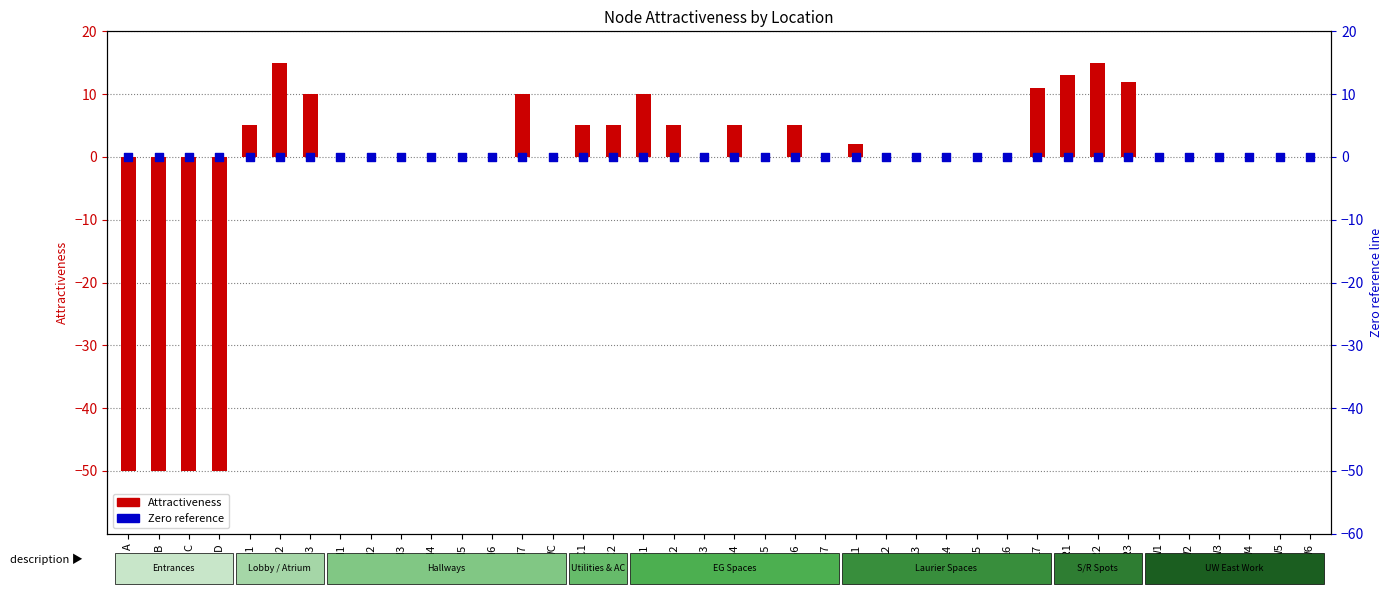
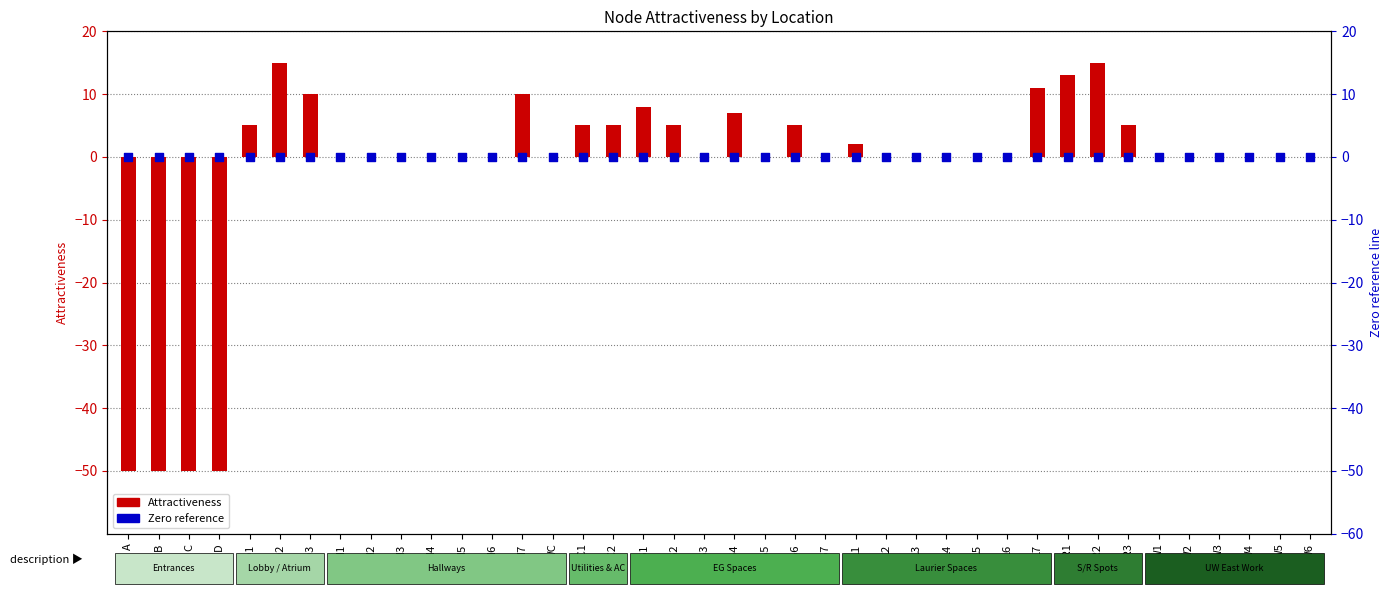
  {
    "Attractiveness": {
      "A": -50,
      "B": -50,
      "C": -50,
      "D": -50,
      "LO1": 5,
      "LO2": 15,
      "LO3": 10,
      "H1": 0,
      "H2": 0,
      "H3": 0,
      "H4": 0,
      "H5": 0,
      "H6": 0,
      "H7": 10,
      "WC": 0,
      "AC1": 5,
      "AC2": 5,
-     "EG1": 10,
+     "EG1": 8,
      "EG2": 5,
      "EG3": 0,
-     "EG4": 5,
+     "EG4": 7,
      "EG5": 0,
      "EG6": 5,
      "EG7": 0,
      "L1": 2,
      "L2": 0,
      "L3": 0,
      "L4": 0,
      "L5": 0,
      "L6": 0,
      "L7": 11,
      "SR1": 13,
      "SR2": 15,
-     "SR3": 12,
+     "SR3": 5,
      "W1": 0,
      "W2": 0,
      "W3": 0,
      "W4": 0,
      "W5": 0,
      "W6": 0
    }
  }
